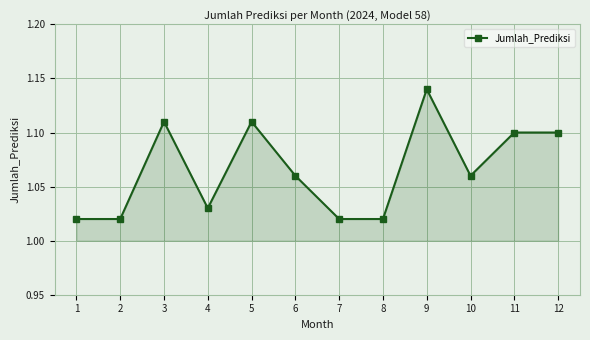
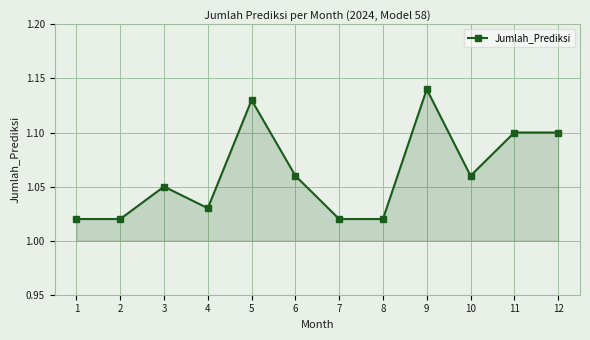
  {
    "1": 1.02,
    "2": 1.02,
-   "3": 1.11,
+   "3": 1.05,
    "4": 1.03,
-   "5": 1.11,
+   "5": 1.13,
    "6": 1.06,
    "7": 1.02,
    "8": 1.02,
    "9": 1.14,
    "10": 1.06,
    "11": 1.10,
    "12": 1.10
  }
